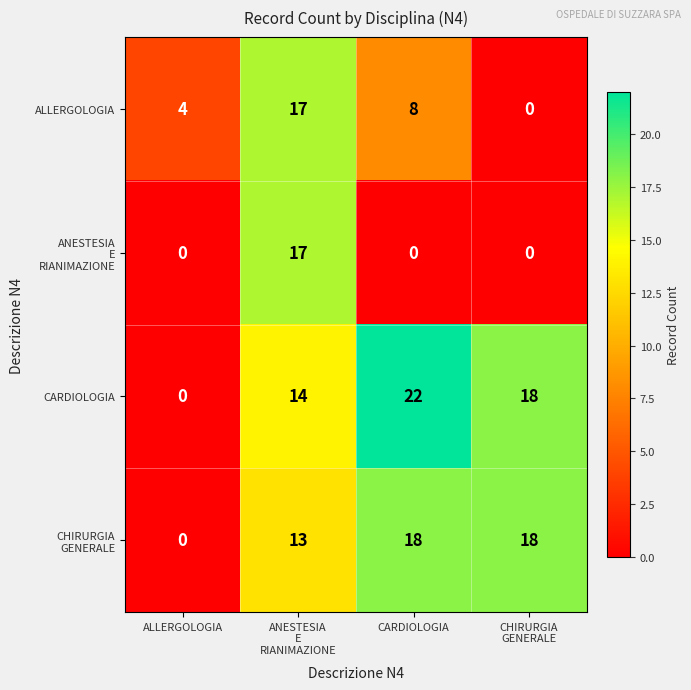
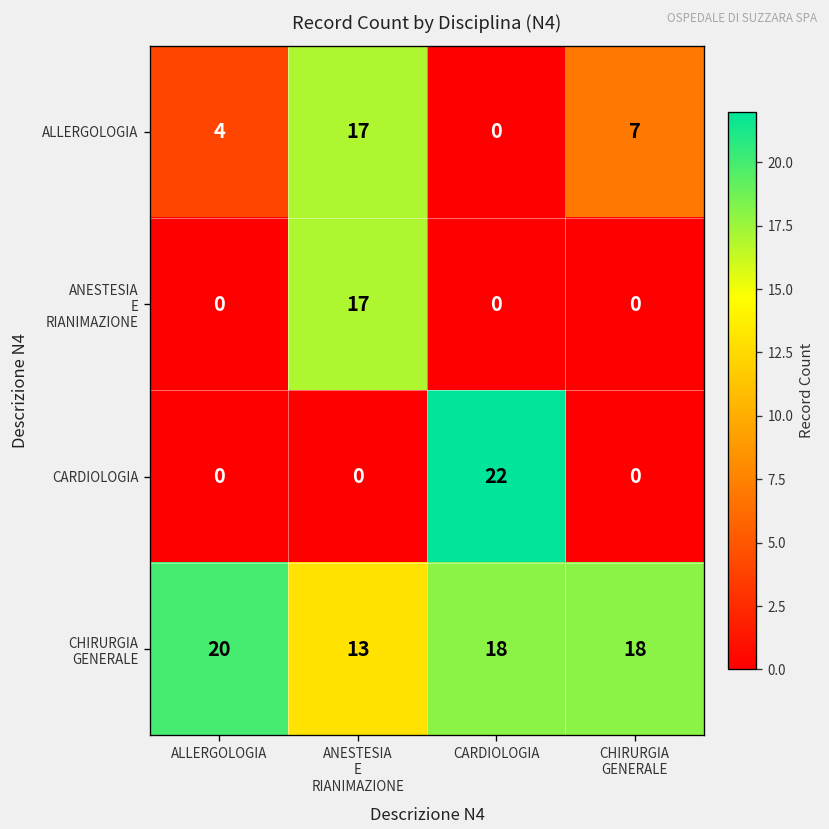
  {
    "ALLERGOLOGIA": {
      "ALLERGOLOGIA": 4,
      "ANESTESIA E RIANIMAZIONE": 17,
-     "CARDIOLOGIA": 8,
-     "CHIRURGIA GENERALE": 0
+     "CARDIOLOGIA": 0,
+     "CHIRURGIA GENERALE": 7
    },
    "ANESTESIA E RIANIMAZIONE": {
      "ALLERGOLOGIA": 0,
      "ANESTESIA E RIANIMAZIONE": 17,
      "CARDIOLOGIA": 0,
      "CHIRURGIA GENERALE": 0
    },
    "CARDIOLOGIA": {
      "ALLERGOLOGIA": 0,
-     "ANESTESIA E RIANIMAZIONE": 14,
+     "ANESTESIA E RIANIMAZIONE": 0,
      "CARDIOLOGIA": 22,
-     "CHIRURGIA GENERALE": 18
+     "CHIRURGIA GENERALE": 0
    },
    "CHIRURGIA GENERALE": {
-     "ALLERGOLOGIA": 0,
+     "ALLERGOLOGIA": 20,
      "ANESTESIA E RIANIMAZIONE": 13,
      "CARDIOLOGIA": 18,
      "CHIRURGIA GENERALE": 18
    }
  }
